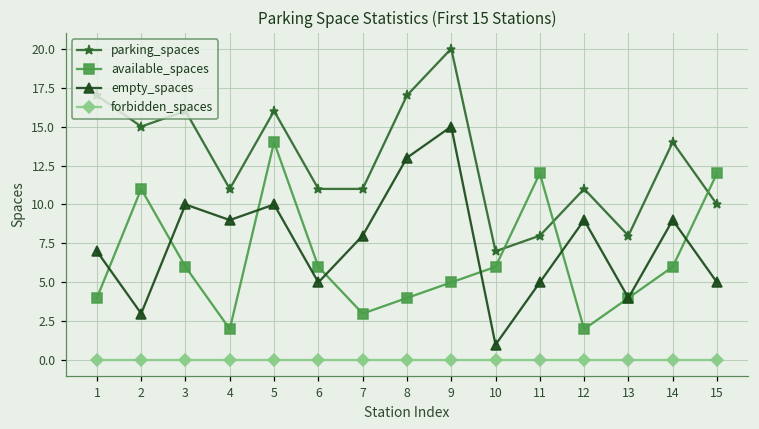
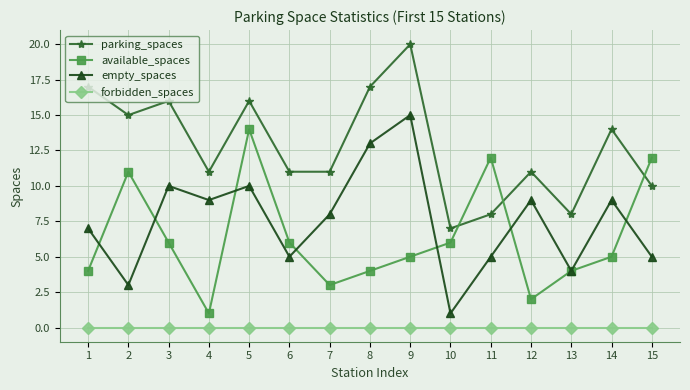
  {
    "available_spaces": {
      "1": 4,
      "2": 11,
      "3": 6,
-     "4": 2,
+     "4": 1,
      "5": 14,
      "6": 6,
      "7": 3,
      "8": 4,
      "9": 5,
      "10": 6,
      "11": 12,
      "12": 2,
-     "14": 6,
+     "14": 5,
      "15": 12
    },
    "forbidden_spaces": {
      "1": 0,
      "2": 0,
      "3": 0,
      "4": 0,
      "5": 0,
      "6": 0,
      "7": 0,
      "8": 0,
      "9": 0,
      "10": 0,
      "11": 0,
      "12": 0,
      "13": 0,
      "14": 0,
      "15": 0
    }
  }
